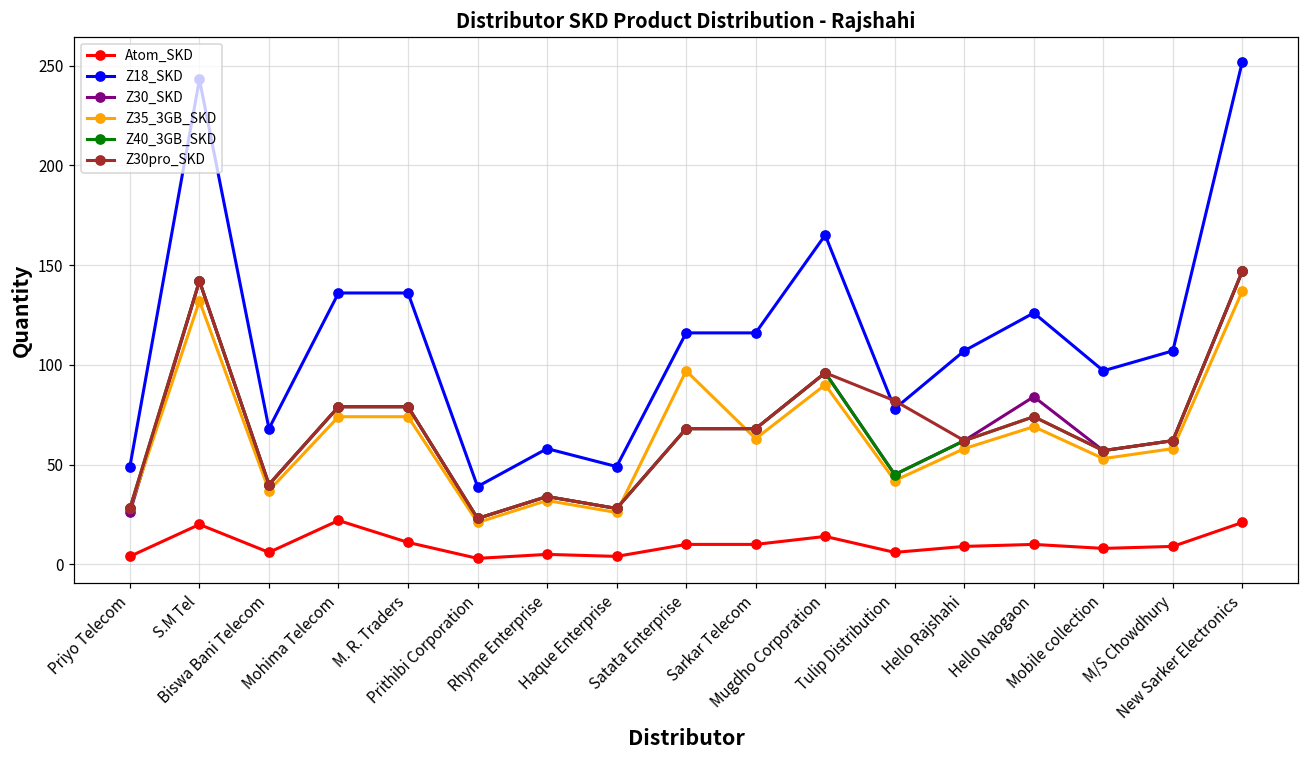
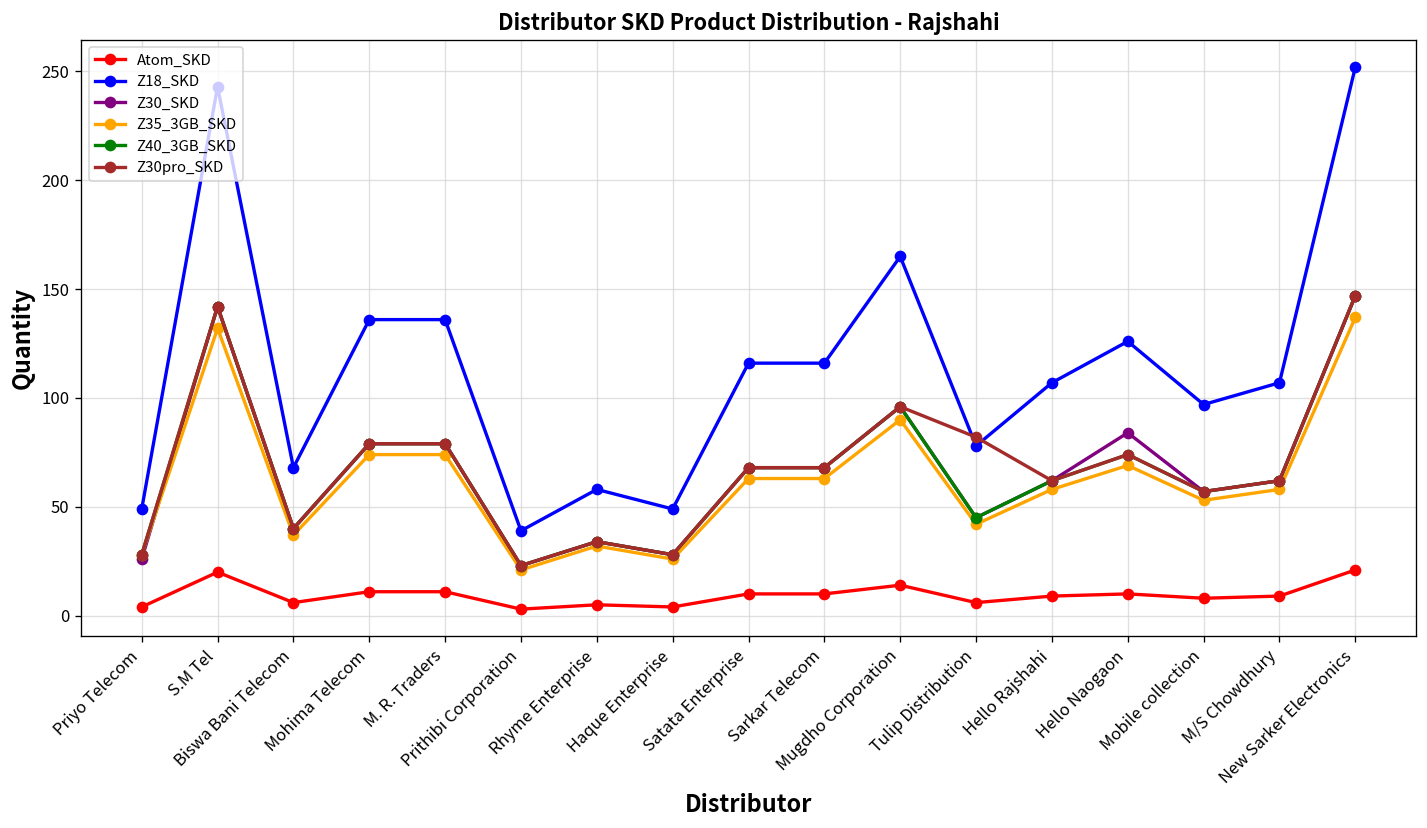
  {
    "Atom_SKD": {
      "Priyo Telecom": 4,
      "S.M Tel": 20,
      "Biswa Bani Telecom": 6,
-     "Mohima Telecom": 22,
+     "Mohima Telecom": 11,
      "M. R. Traders": 11,
      "Prithibi Corporation": 3,
      "Rhyme Enterprise": 5,
      "Haque Enterprise": 4,
      "Satata Enterprise": 10,
      "Sarkar Telecom": 10,
      "Mugdho Corporation": 14,
      "Tulip Distribution": 6,
      "Hello Rajshahi": 9,
      "Hello Naogaon": 10,
      "Mobile collection": 8,
      "M/S Chowdhury": 9,
      "New Sarker Electronics": 21
    },
    "Z18_SKD": {
      "Priyo Telecom": 49,
      "Biswa Bani Telecom": 68,
      "Mohima Telecom": 136,
      "M. R. Traders": 136,
      "Prithibi Corporation": 39,
      "Rhyme Enterprise": 58,
      "Haque Enterprise": 49,
      "Satata Enterprise": 116,
      "Sarkar Telecom": 116,
      "Mugdho Corporation": 165,
      "Tulip Distribution": 78,
      "Hello Rajshahi": 107,
      "Hello Naogaon": 126,
      "Mobile collection": 97,
      "M/S Chowdhury": 107,
      "New Sarker Electronics": 252
    },
    "Z30_SKD": {
      "Priyo Telecom": 26,
      "Hello Naogaon": 84
    },
    "Z35_3GB_SKD": {
      "S.M Tel": 132,
      "Biswa Bani Telecom": 37,
      "Mohima Telecom": 74,
      "M. R. Traders": 74,
      "Prithibi Corporation": 21,
      "Rhyme Enterprise": 32,
      "Haque Enterprise": 26,
-     "Satata Enterprise": 97,
+     "Satata Enterprise": 63,
      "Sarkar Telecom": 63,
      "Mugdho Corporation": 90,
      "Tulip Distribution": 42,
      "Hello Rajshahi": 58,
      "Hello Naogaon": 69,
      "Mobile collection": 53,
      "M/S Chowdhury": 58,
      "New Sarker Electronics": 137
    },
    "Z30pro_SKD": {
      "Tulip Distribution": 82
    }
  }
